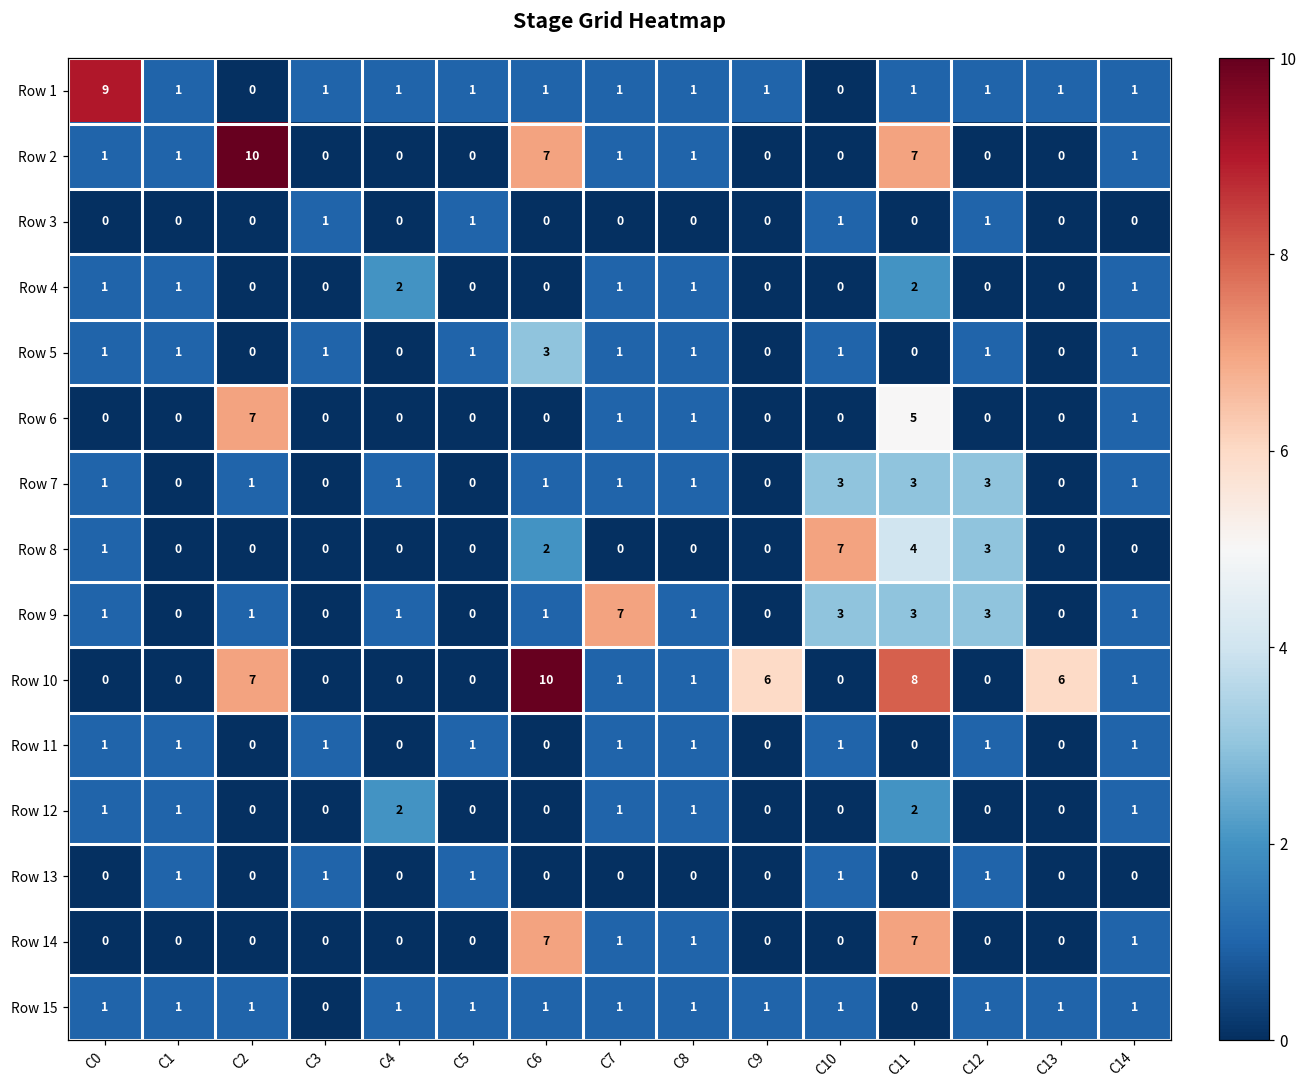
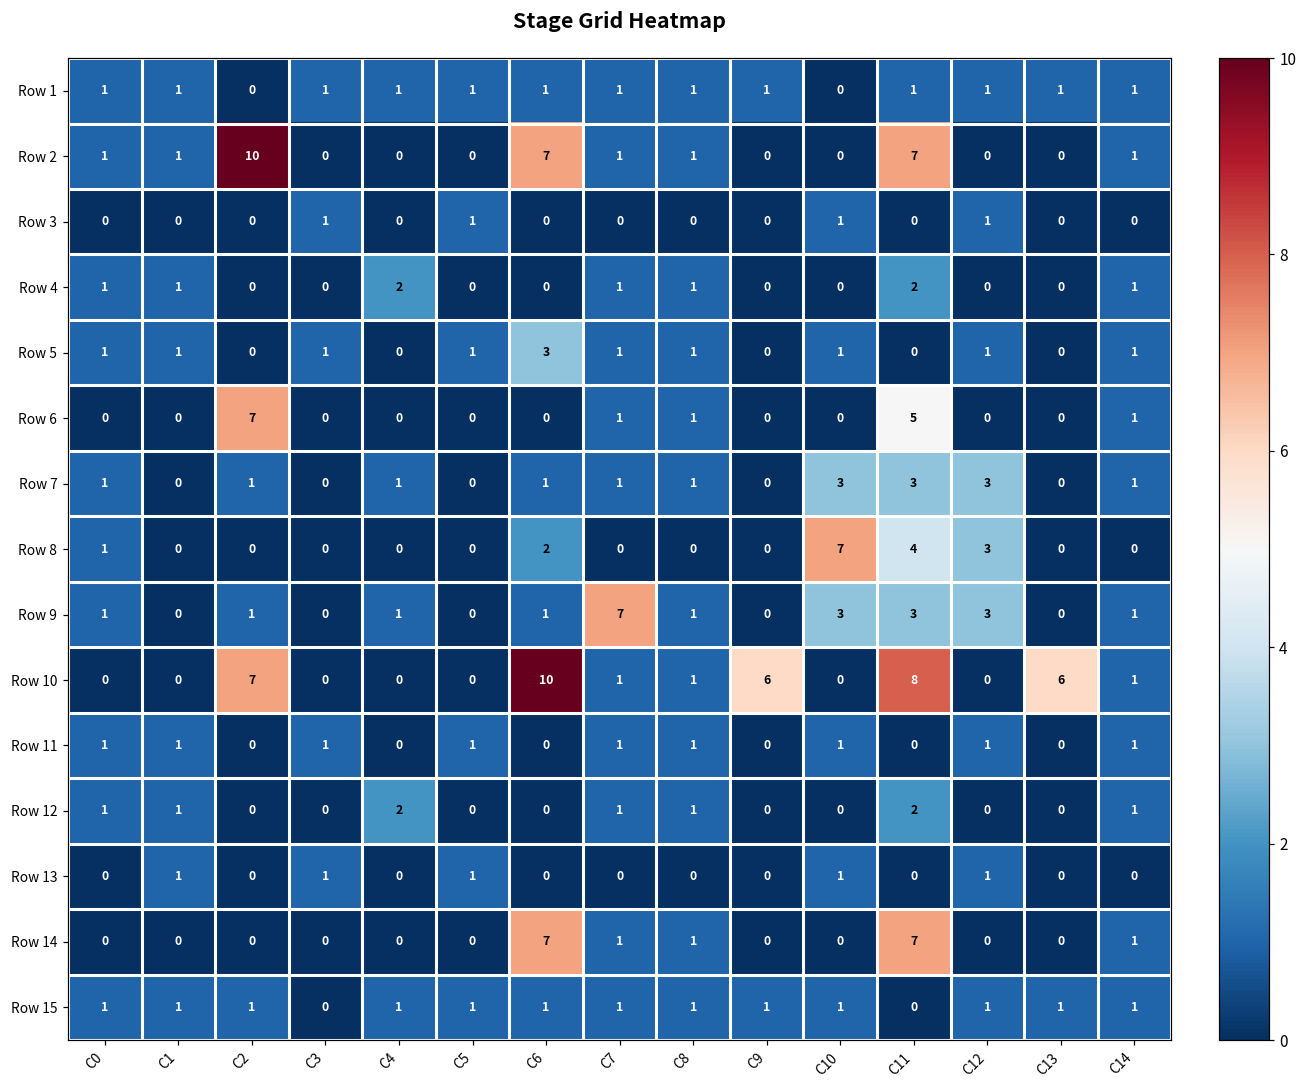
  {
    "Row 1": {
-     "C0": 9,
+     "C0": 1,
      "C1": 1,
      "C2": 0,
      "C3": 1,
      "C4": 1,
      "C5": 1,
      "C6": 1,
      "C7": 1,
      "C8": 1,
      "C9": 1,
      "C10": 0,
      "C11": 1,
      "C12": 1,
      "C13": 1,
      "C14": 1
    }
  }
